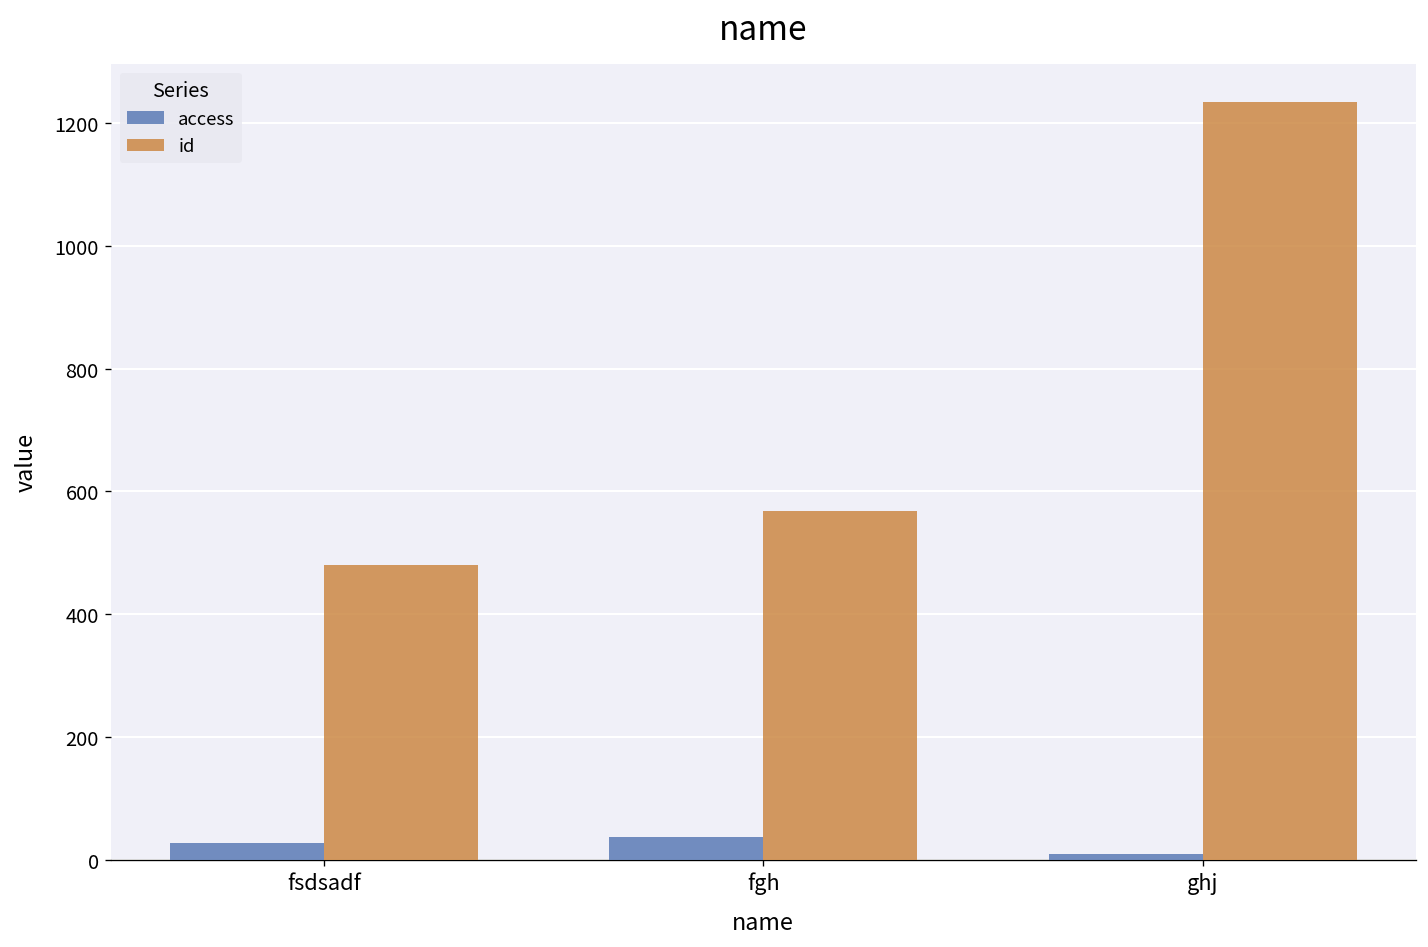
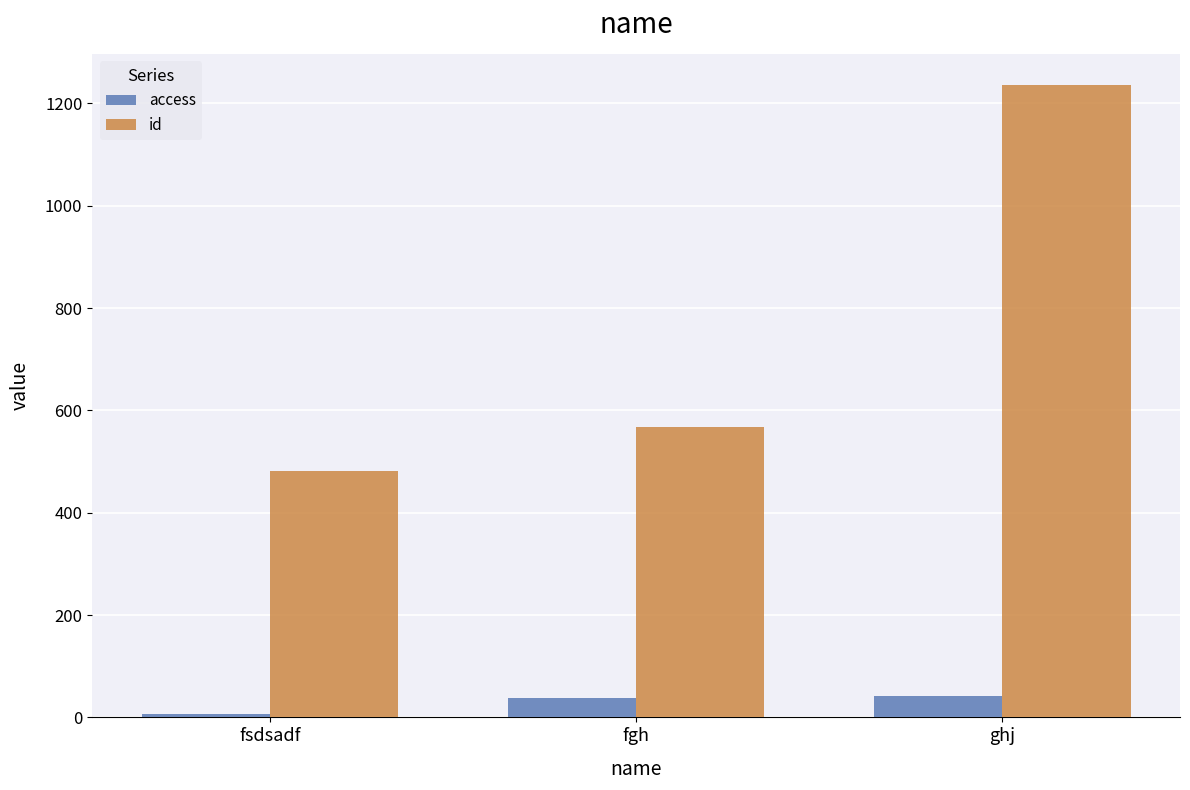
  {
    "access": {
-     "fsdsadf": 30,
+     "fsdsadf": 10,
      "fgh": 40,
-     "ghj": 10
+     "ghj": 40
    },
    "id": {
      "fsdsadf": 480,
      "fgh": 570,
      "ghj": 1240
    }
  }
